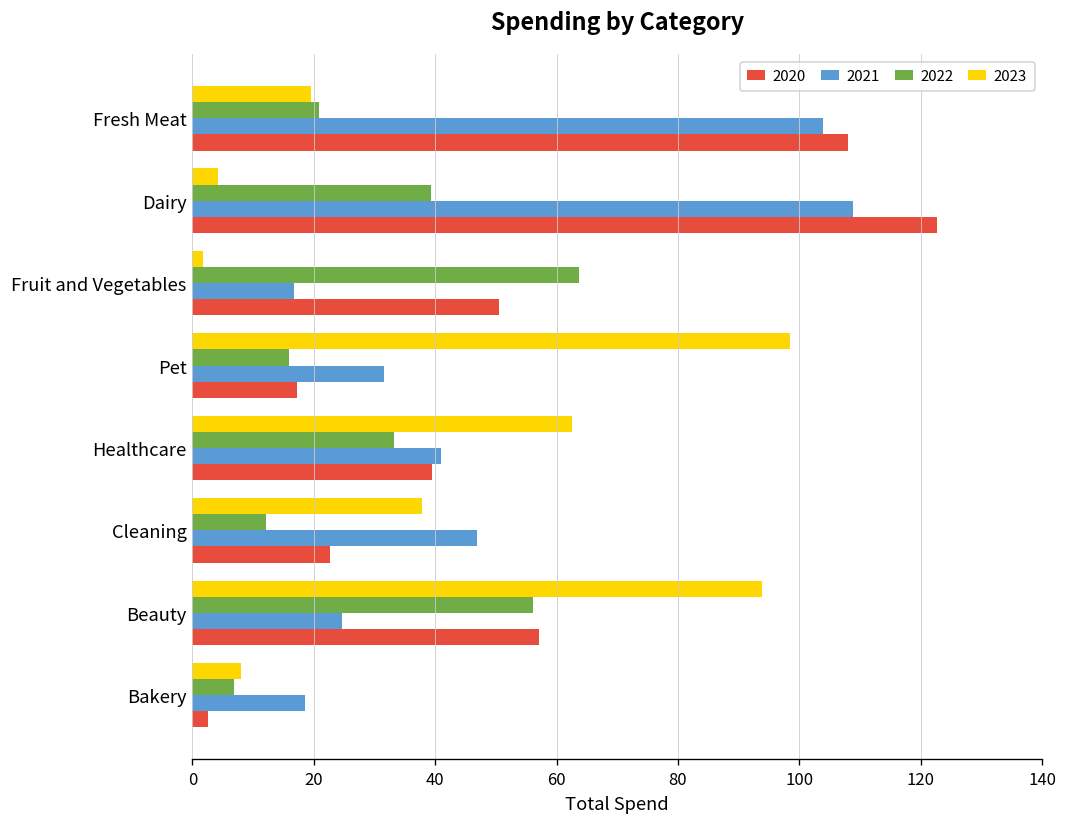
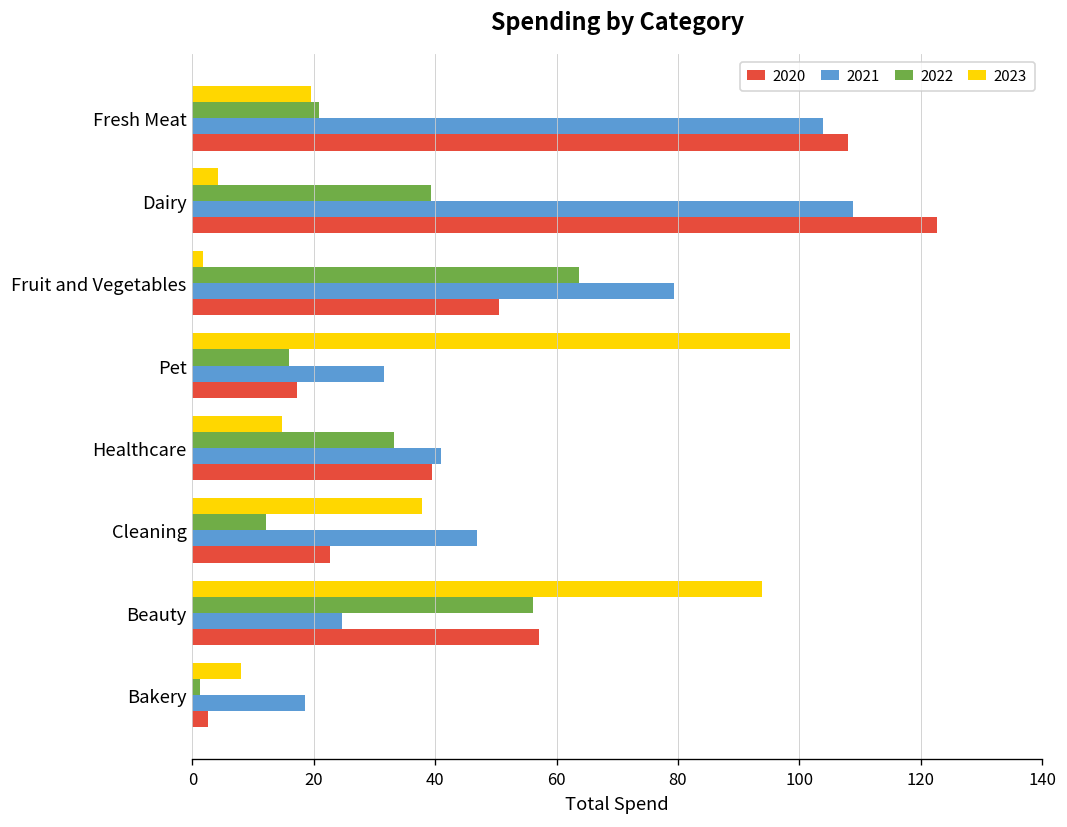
  {
    "2020": {
      "Fresh Meat": 108,
      "Dairy": 123,
      "Fruit and Vegetables": 50,
      "Pet": 17,
      "Healthcare": 40,
      "Cleaning": 23,
      "Beauty": 57,
      "Bakery": 3
    },
    "2021": {
      "Fresh Meat": 104,
      "Dairy": 109,
-     "Fruit and Vegetables": 17,
+     "Fruit and Vegetables": 79,
      "Pet": 32,
      "Healthcare": 41,
      "Cleaning": 47,
      "Beauty": 25,
      "Bakery": 19
    },
    "2022": {
      "Fresh Meat": 21,
      "Dairy": 39,
      "Fruit and Vegetables": 64,
      "Pet": 16,
      "Healthcare": 33,
      "Cleaning": 12,
      "Beauty": 56,
-     "Bakery": 7
+     "Bakery": 1
    },
    "2023": {
      "Fresh Meat": 20,
      "Dairy": 4,
      "Fruit and Vegetables": 2,
      "Pet": 98,
-     "Healthcare": 63,
+     "Healthcare": 15,
      "Cleaning": 38,
      "Beauty": 94,
      "Bakery": 8
    }
  }
